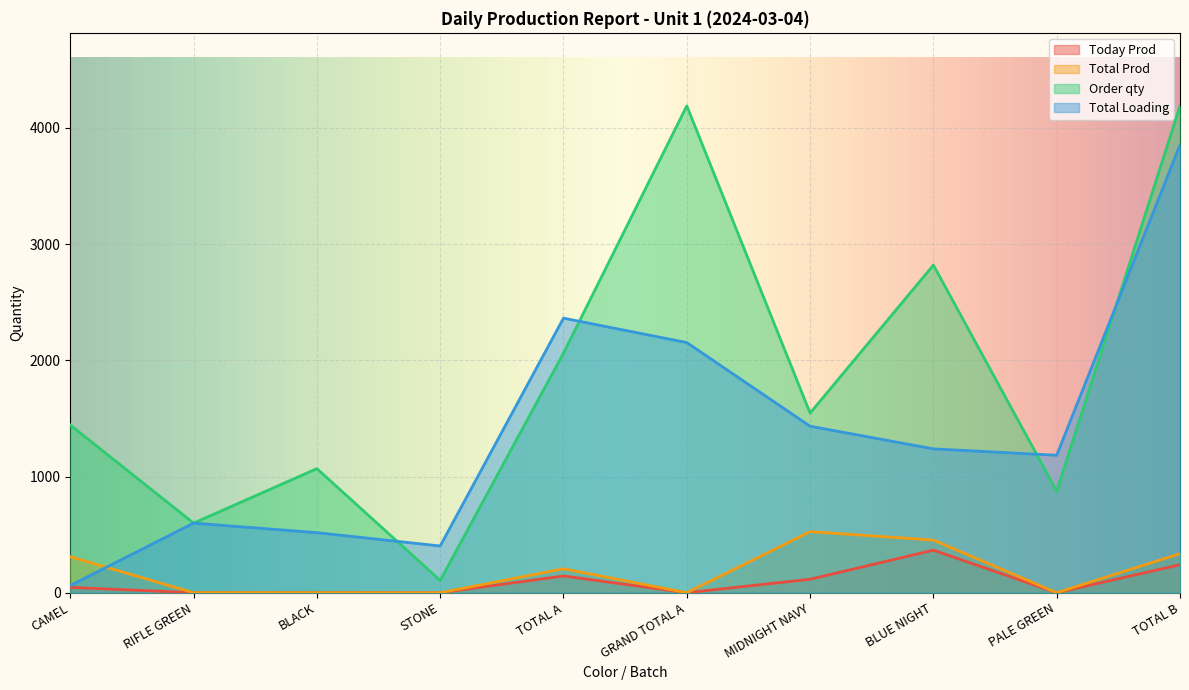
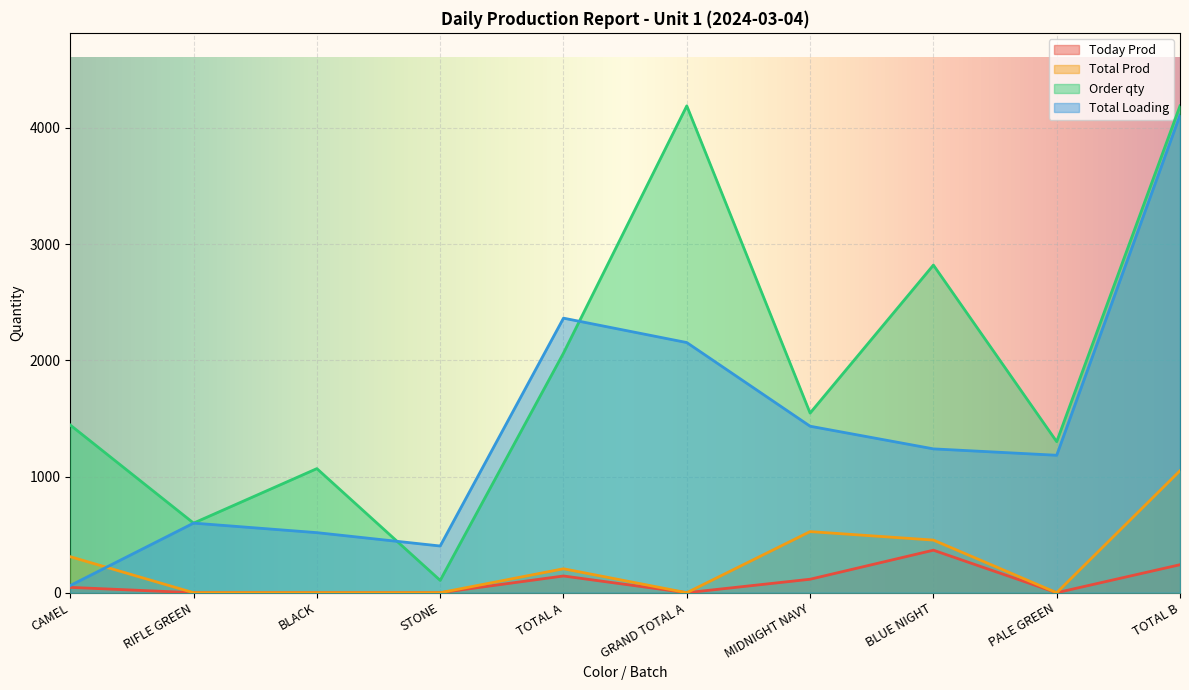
  {
    "Today Prod": {
      "TOTAL A": 140,
      "MIDNIGHT NAVY": 120,
      "BLUE NIGHT": 370,
      "TOTAL B": 240
    },
    "Total Prod": {
      "CAMEL": 310,
      "TOTAL A": 210,
      "MIDNIGHT NAVY": 530,
      "BLUE NIGHT": 450,
-     "TOTAL B": 340
+     "TOTAL B": 1050
    },
    "Order qty": {
      "CAMEL": 1440,
      "BLACK": 1070,
      "STONE": 110,
      "TOTAL A": 2060,
      "GRAND TOTAL A": 4190,
      "MIDNIGHT NAVY": 1550,
      "BLUE NIGHT": 2820,
-     "PALE GREEN": 870,
+     "PALE GREEN": 1300,
      "TOTAL B": 4190
    },
    "Total Loading": {
      "BLACK": 520,
      "STONE": 400,
      "TOTAL A": 2360,
      "GRAND TOTAL A": 2150,
      "MIDNIGHT NAVY": 1430,
      "BLUE NIGHT": 1240,
      "PALE GREEN": 1180,
-     "TOTAL B": 3850
+     "TOTAL B": 4110
    }
  }
